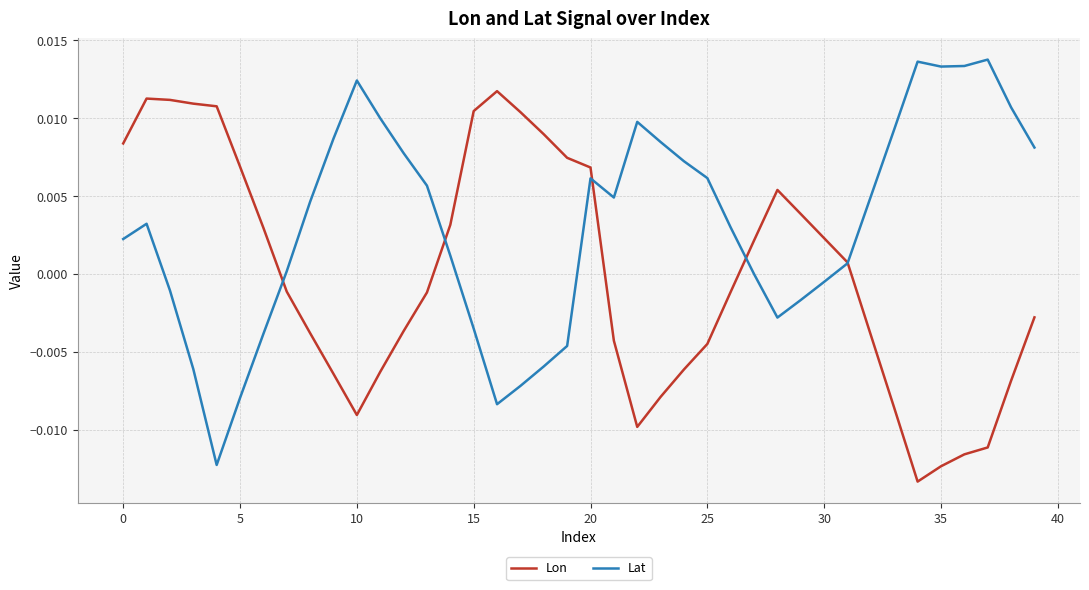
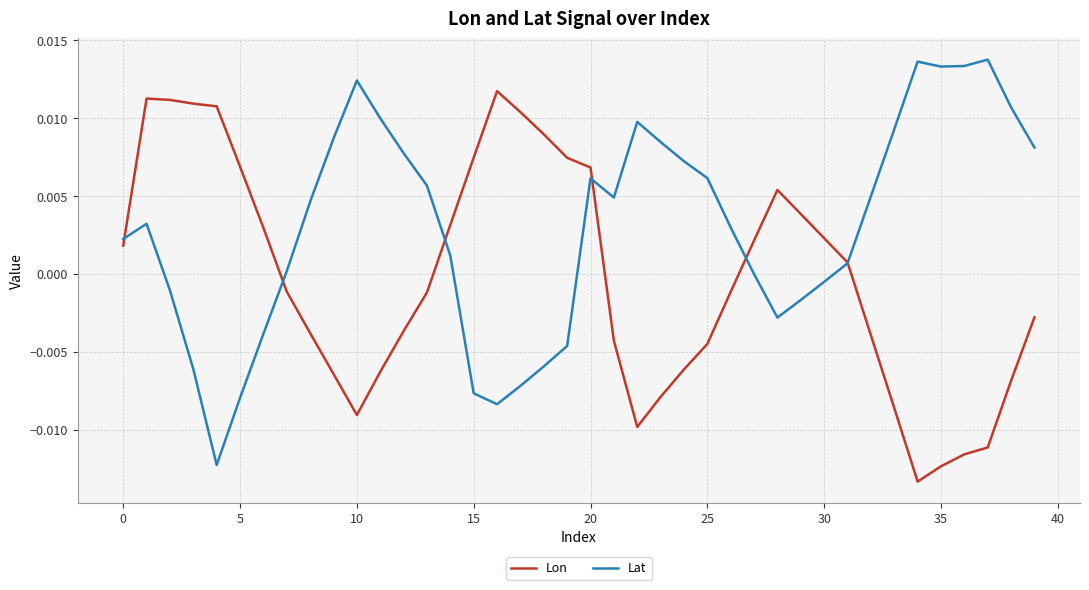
  {
    "Lon": {
-     "0": 0.0084,
+     "0": 0.0018,
      "5": 0.0069,
      "10": -0.0091,
-     "15": 0.0105,
+     "15": 0.0075,
      "20": 0.0068,
      "25": -0.0045,
      "30": 0.0023,
      "35": -0.0124
    },
    "Lat": {
      "0": 0.0022,
      "5": -0.0080,
      "10": 0.0124,
-     "15": -0.0035,
+     "15": -0.0077,
      "20": 0.0061,
      "25": 0.0062,
      "30": -0.0005,
      "35": 0.0133
    }
  }
